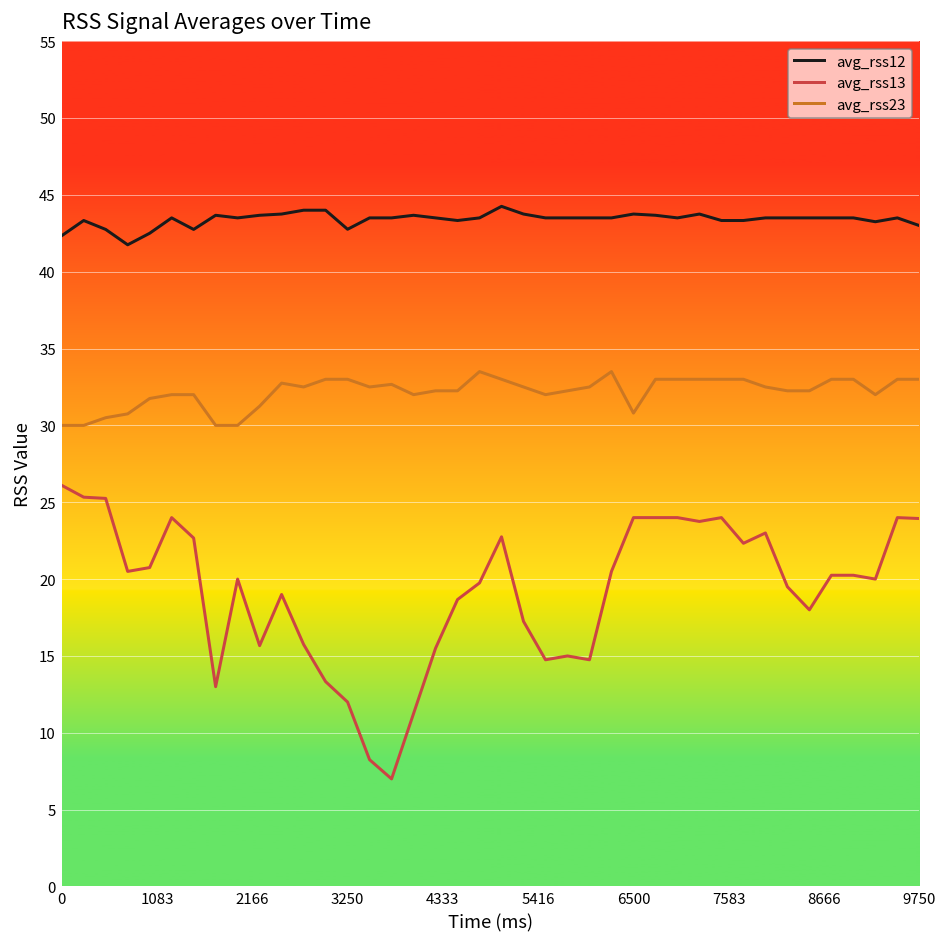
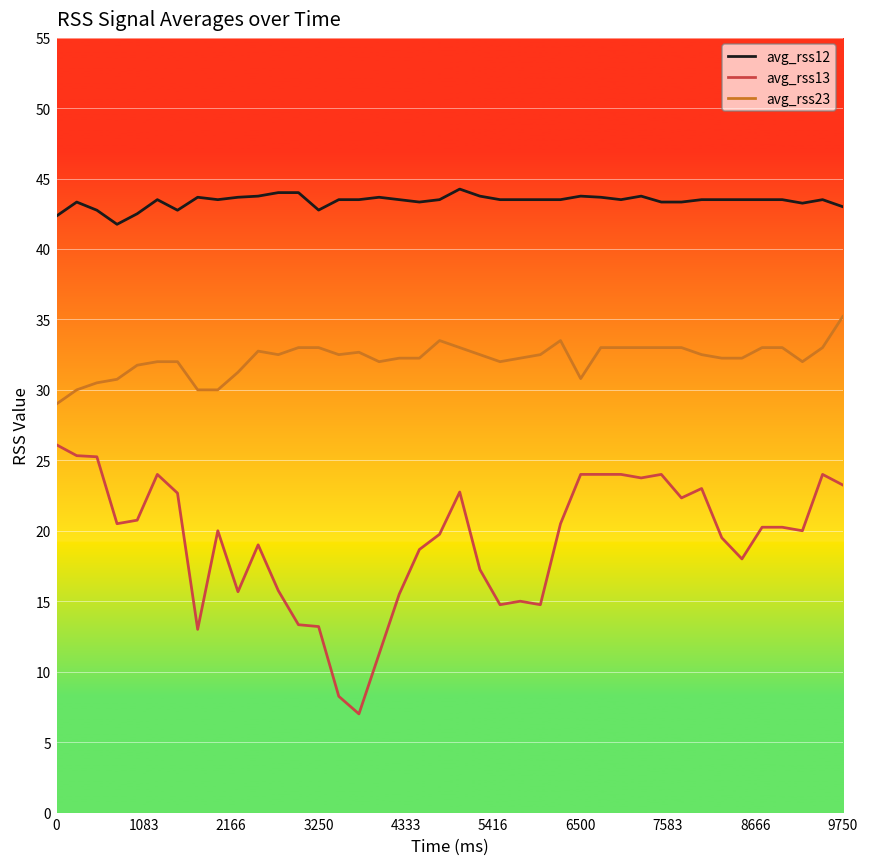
  {
    "avg_rss12": {
      "0": 42.3,
      "3250": 42.8,
      "6500": 43.8,
      "9750": 43.0
    },
    "avg_rss13": {
      "0": 26.1,
-     "3250": 12.0,
+     "3250": 13.2,
      "6500": 24.0,
-     "9750": 23.9
+     "9750": 23.3
    },
    "avg_rss23": {
-     "0": 30,
+     "0": 29,
      "3250": 33.0,
      "6500": 30.8,
-     "9750": 33.0
+     "9750": 35.2
    }
  }
